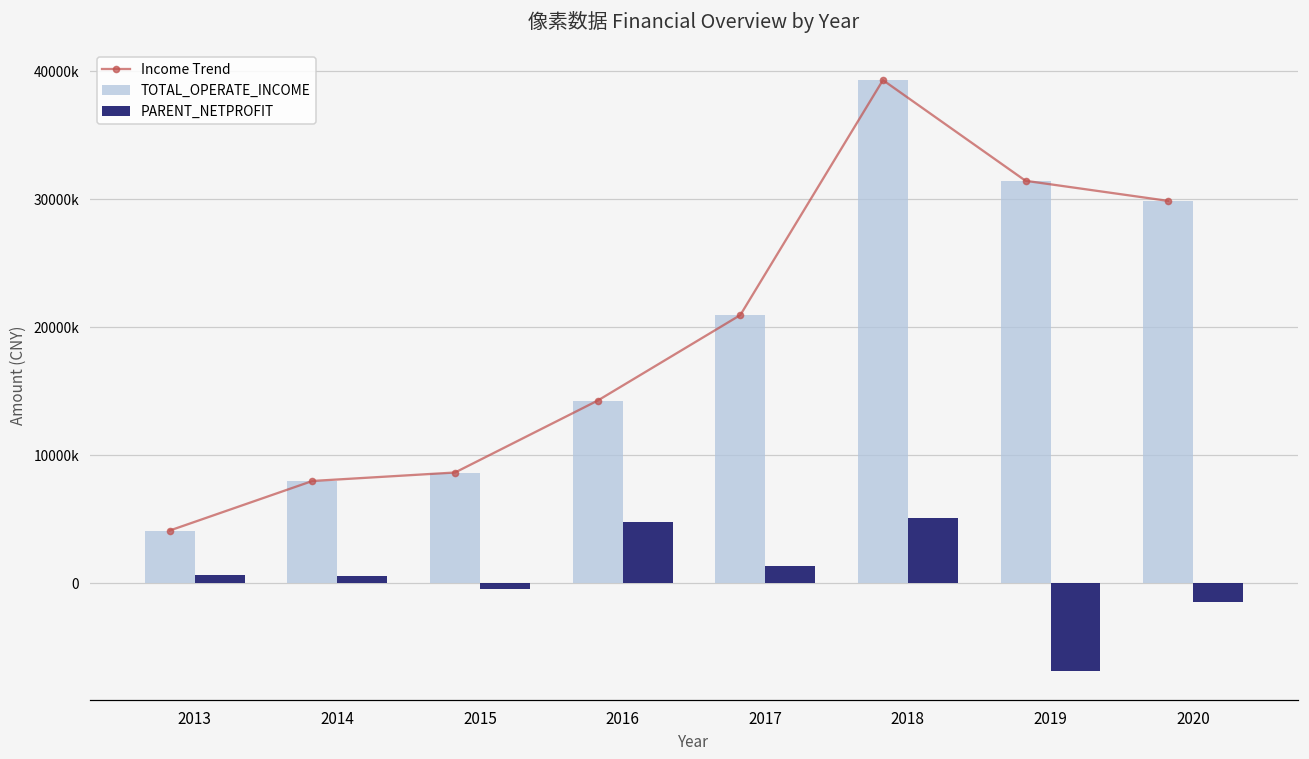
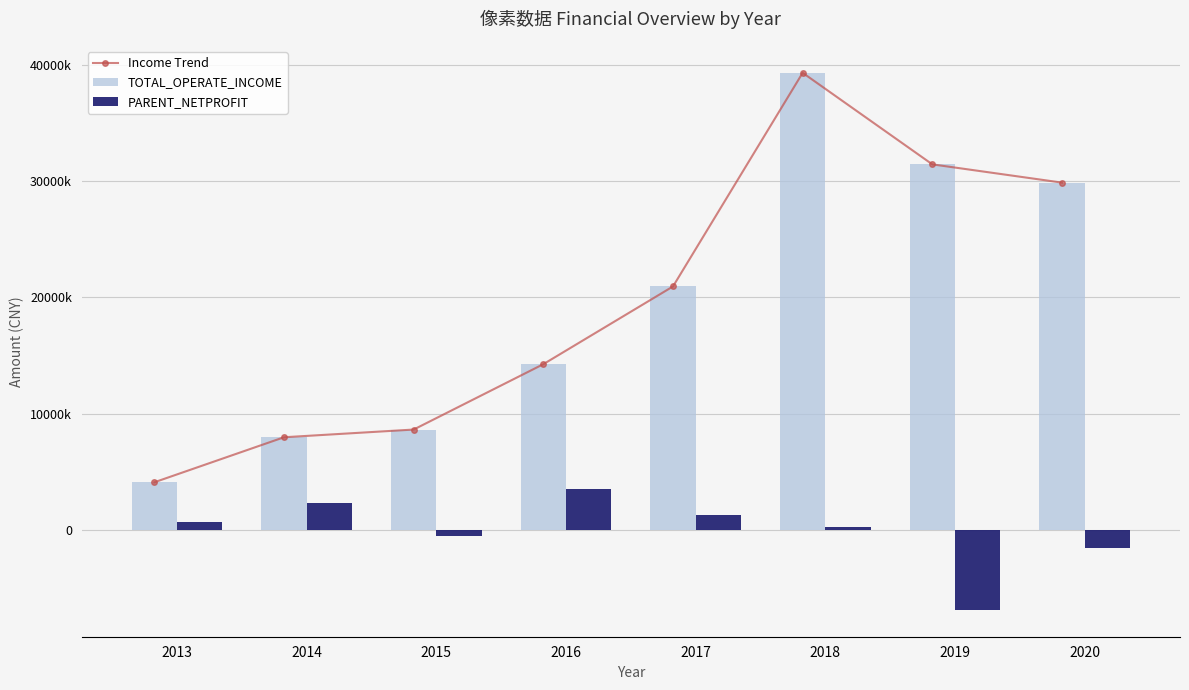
  {
    "TOTAL_OPERATE_INCOME": {
      "2013": 4100000,
      "2014": 8000000,
      "2015": 8700000,
      "2016": 14300000,
      "2017": 20900000,
      "2018": 39300000,
      "2019": 31400000,
      "2020": 29900000
    },
    "PARENT_NETPROFIT": {
      "2013": 700000,
-     "2014": 600000,
+     "2014": 2300000,
      "2015": -500000,
-     "2016": 4800000,
+     "2016": 3600000,
      "2017": 1300000,
-     "2018": 5100000,
+     "2018": 300000,
      "2019": -6800000,
      "2020": -1500000
    }
  }
